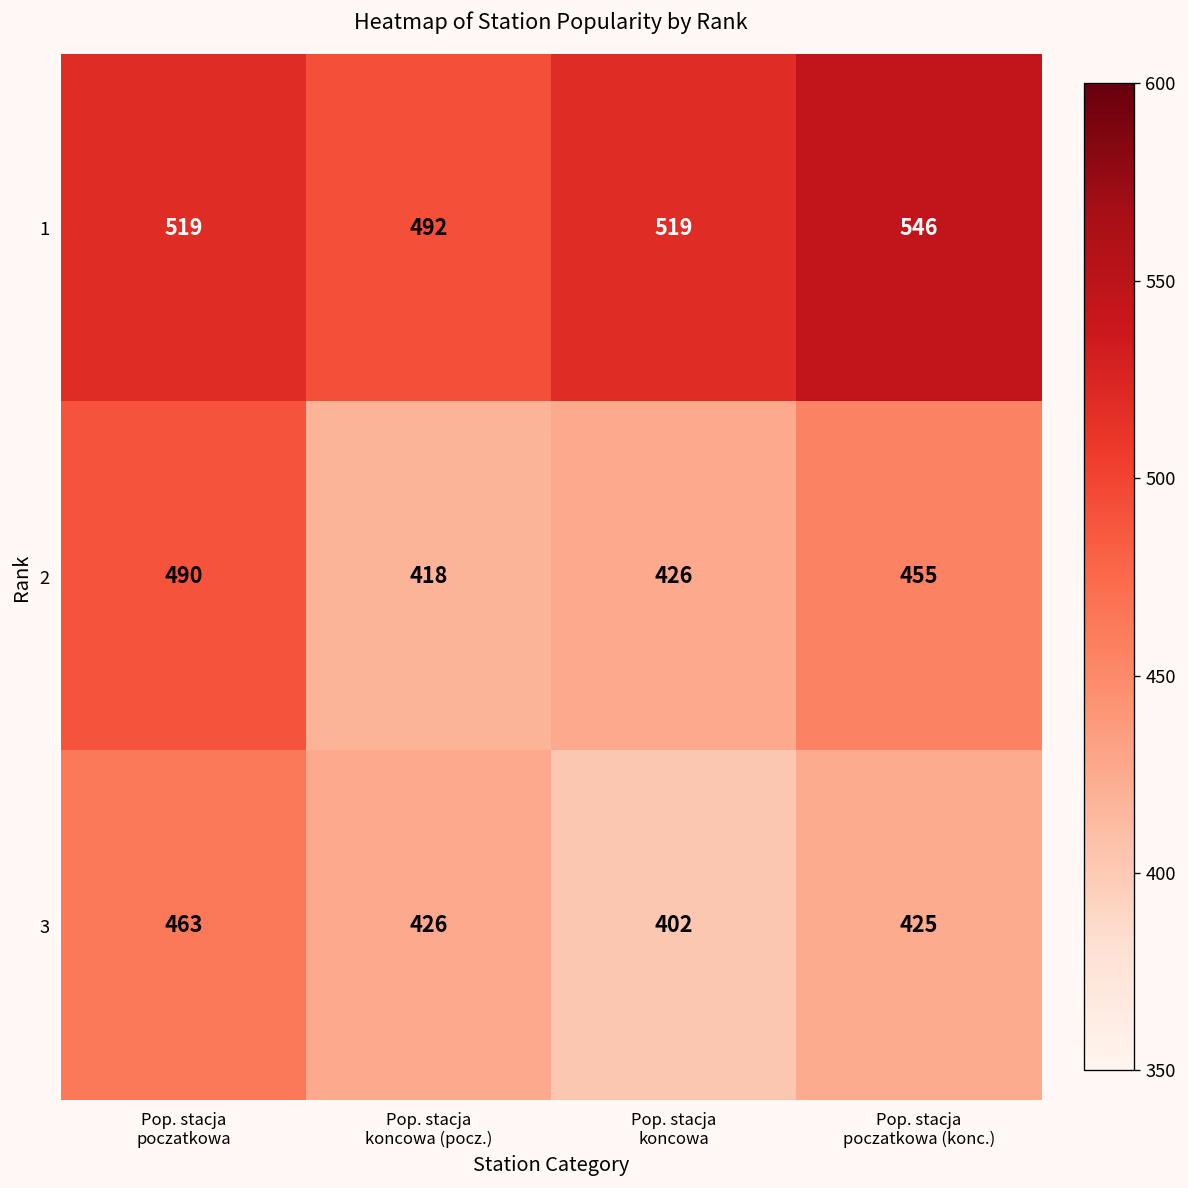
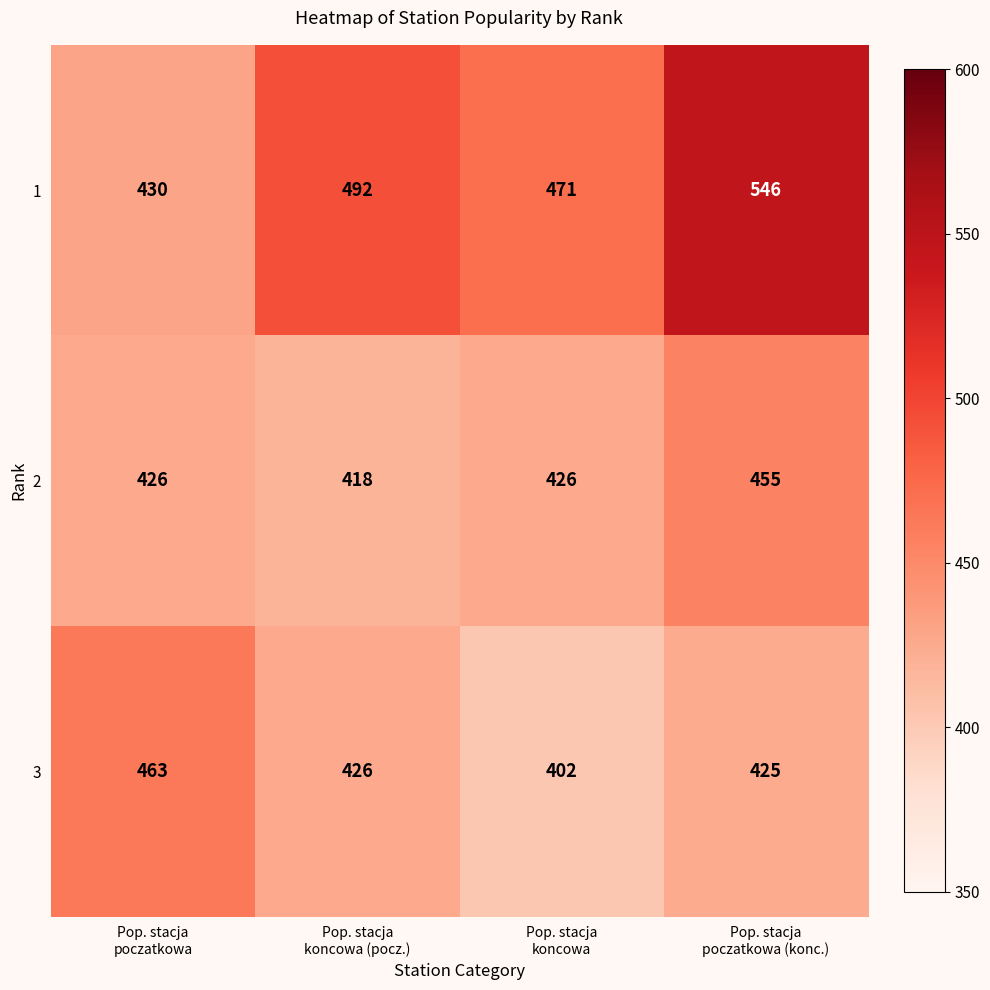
  {
    "1": {
-     "Pop. stacja poczatkowa": 519,
+     "Pop. stacja poczatkowa": 430,
      "Pop. stacja koncowa (pocz.)": 492,
-     "Pop. stacja koncowa": 519,
+     "Pop. stacja koncowa": 471,
      "Pop. stacja poczatkowa (konc.)": 546
    },
    "2": {
-     "Pop. stacja poczatkowa": 490,
+     "Pop. stacja poczatkowa": 426,
      "Pop. stacja koncowa (pocz.)": 418,
      "Pop. stacja koncowa": 426,
      "Pop. stacja poczatkowa (konc.)": 455
    },
    "3": {
      "Pop. stacja poczatkowa": 463,
      "Pop. stacja koncowa (pocz.)": 426,
      "Pop. stacja koncowa": 402,
      "Pop. stacja poczatkowa (konc.)": 425
    }
  }
